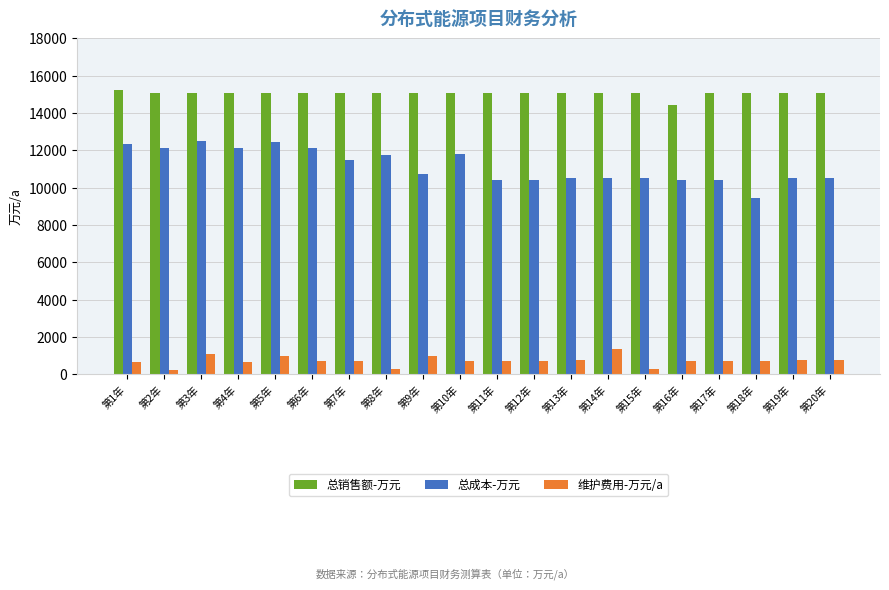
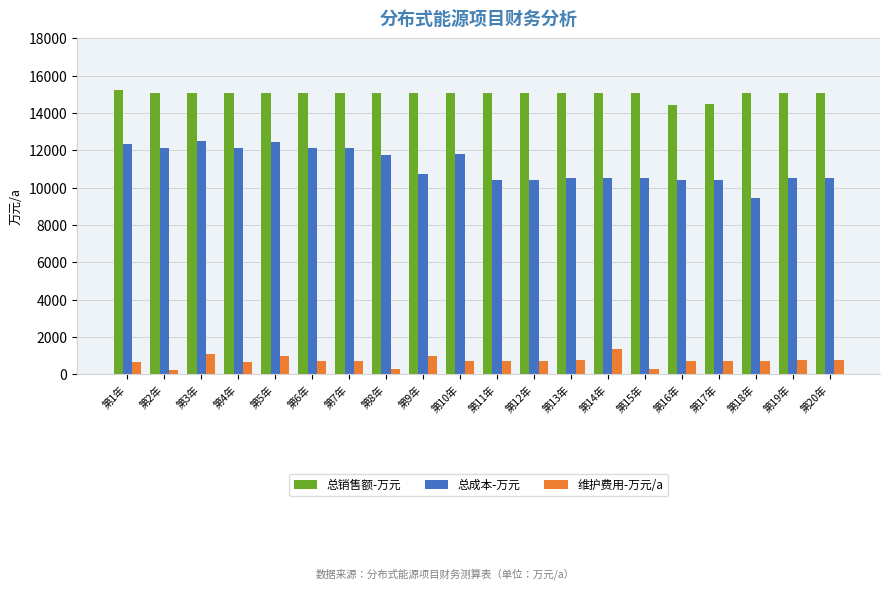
  {
    "总销售额-万元": {
      "第1年": 15200,
      "第2年": 15100,
      "第3年": 15100,
      "第4年": 15100,
      "第5年": 15100,
      "第6年": 15100,
      "第7年": 15100,
      "第8年": 15100,
      "第9年": 15100,
      "第10年": 15100,
      "第11年": 15100,
      "第12年": 15100,
      "第13年": 15100,
      "第14年": 15100,
      "第15年": 15100,
      "第16年": 14400,
-     "第17年": 15100,
+     "第17年": 14500,
      "第18年": 15100,
      "第19年": 15100,
      "第20年": 15100
    },
    "总成本-万元": {
      "第1年": 12400,
      "第2年": 12100,
      "第3年": 12500,
      "第4年": 12100,
      "第5年": 12400,
      "第6年": 12100,
-     "第7年": 11500,
+     "第7年": 12100,
      "第8年": 11700,
      "第9年": 10700,
      "第10年": 11800,
      "第11年": 10400,
      "第12年": 10400,
      "第13年": 10500,
      "第14年": 10500,
      "第15年": 10500,
      "第16年": 10400,
      "第17年": 10400,
      "第18年": 9500,
      "第19年": 10500,
      "第20年": 10500
    },
    "维护费用-万元/a": {
      "第1年": 700,
      "第2年": 200,
      "第3年": 1100,
      "第4年": 700,
      "第5年": 1000,
      "第6年": 700,
      "第7年": 700,
      "第8年": 300,
      "第9年": 1000,
      "第10年": 700,
      "第11年": 700,
      "第12年": 700,
      "第13年": 800,
      "第14年": 1400,
      "第15年": 300,
      "第16年": 700,
      "第17年": 700,
      "第18年": 700,
      "第19年": 800,
      "第20年": 800
    }
  }
